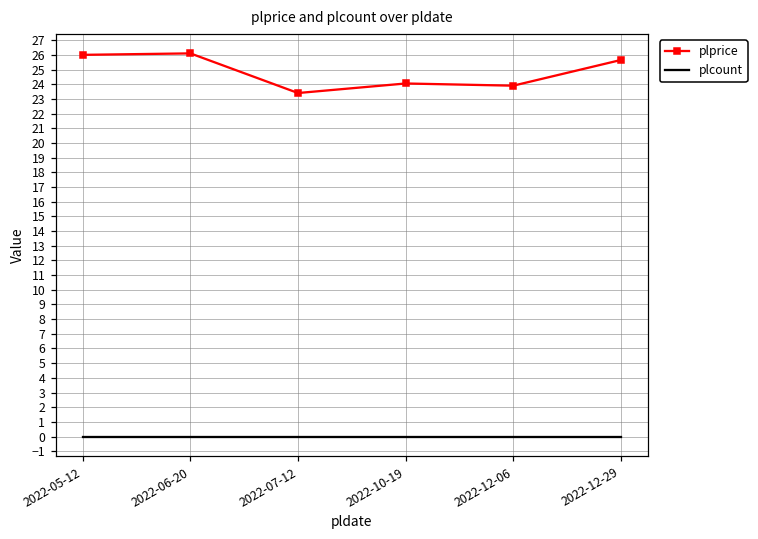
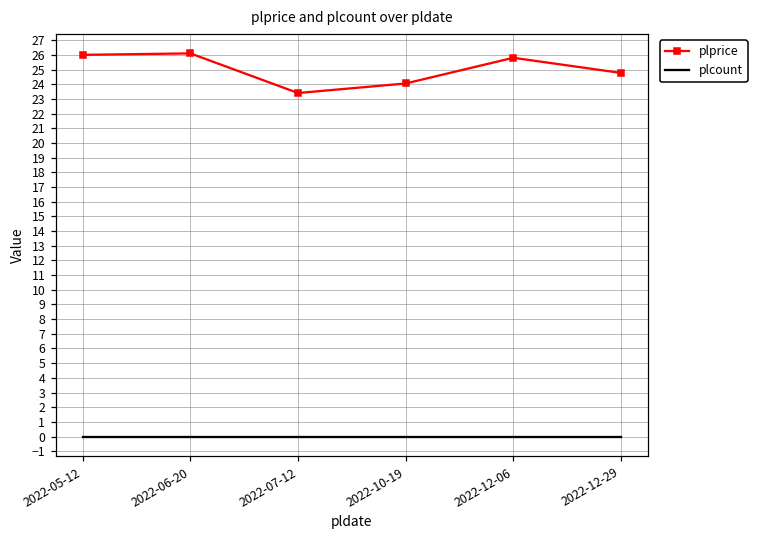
  {
    "plprice": {
      "2022-05-12": 26.0,
      "2022-06-20": 26.1,
      "2022-07-12": 23.4,
      "2022-10-19": 24.1,
-     "2022-12-06": 23.9,
-     "2022-12-29": 25.7
+     "2022-12-06": 25.8,
+     "2022-12-29": 24.8
    },
    "plcount": {
      "2022-05-12": 0.0,
      "2022-06-20": 0.0,
      "2022-07-12": 0.0,
      "2022-10-19": 0.0,
      "2022-12-06": 0.0,
      "2022-12-29": 0.0
    }
  }
